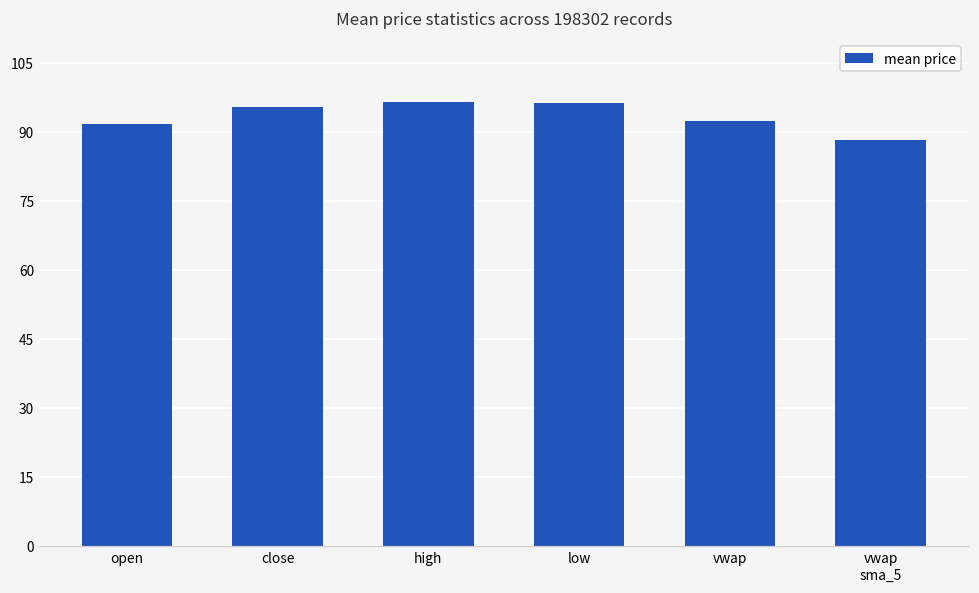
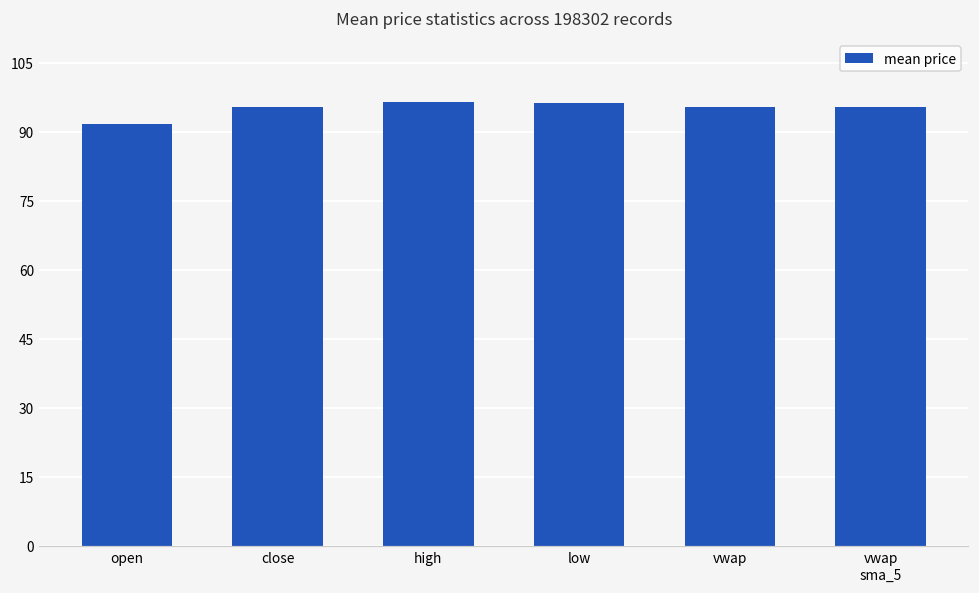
  {
    "open": 92,
    "close": 95,
    "high": 97,
    "low": 96,
-   "vwap": 92,
-   "vwap sma_5": 88
+   "vwap": 95,
+   "vwap sma_5": 95
  }
